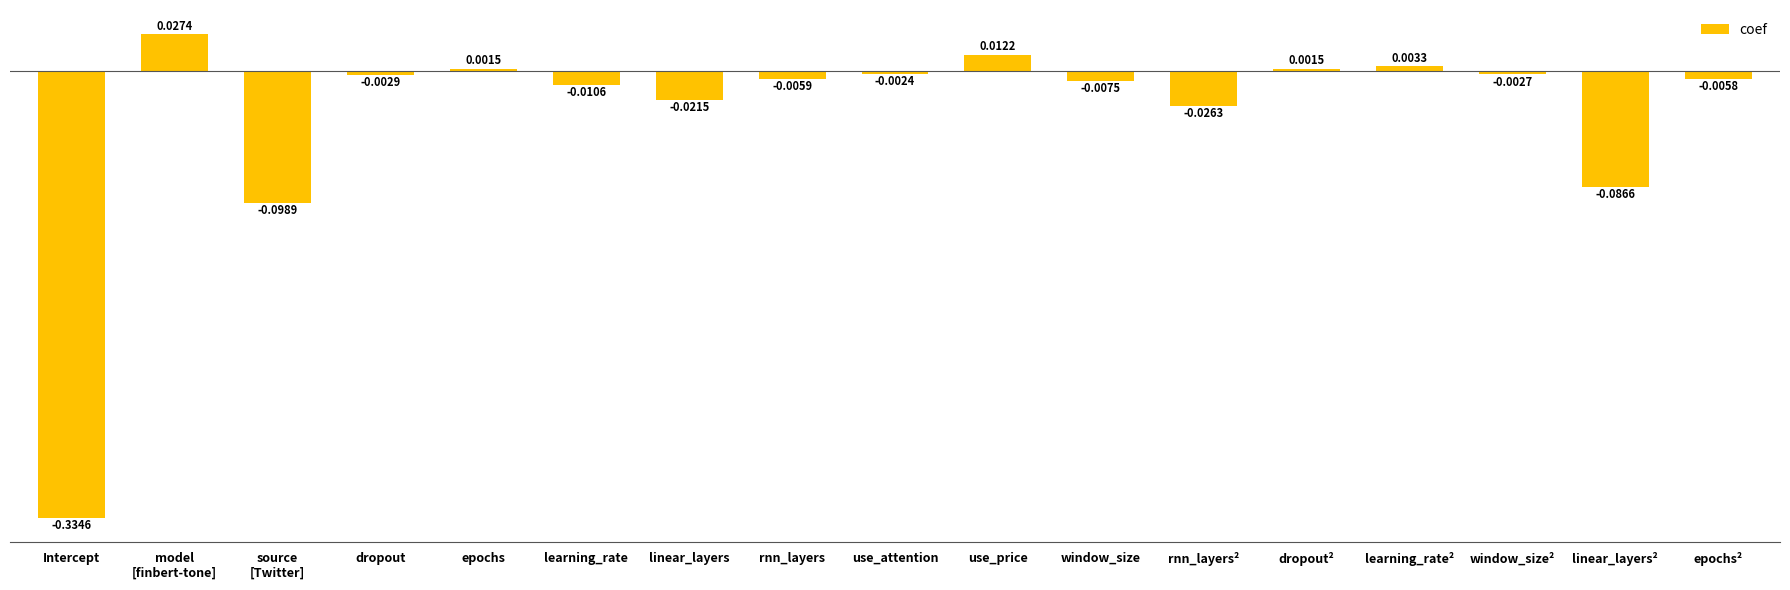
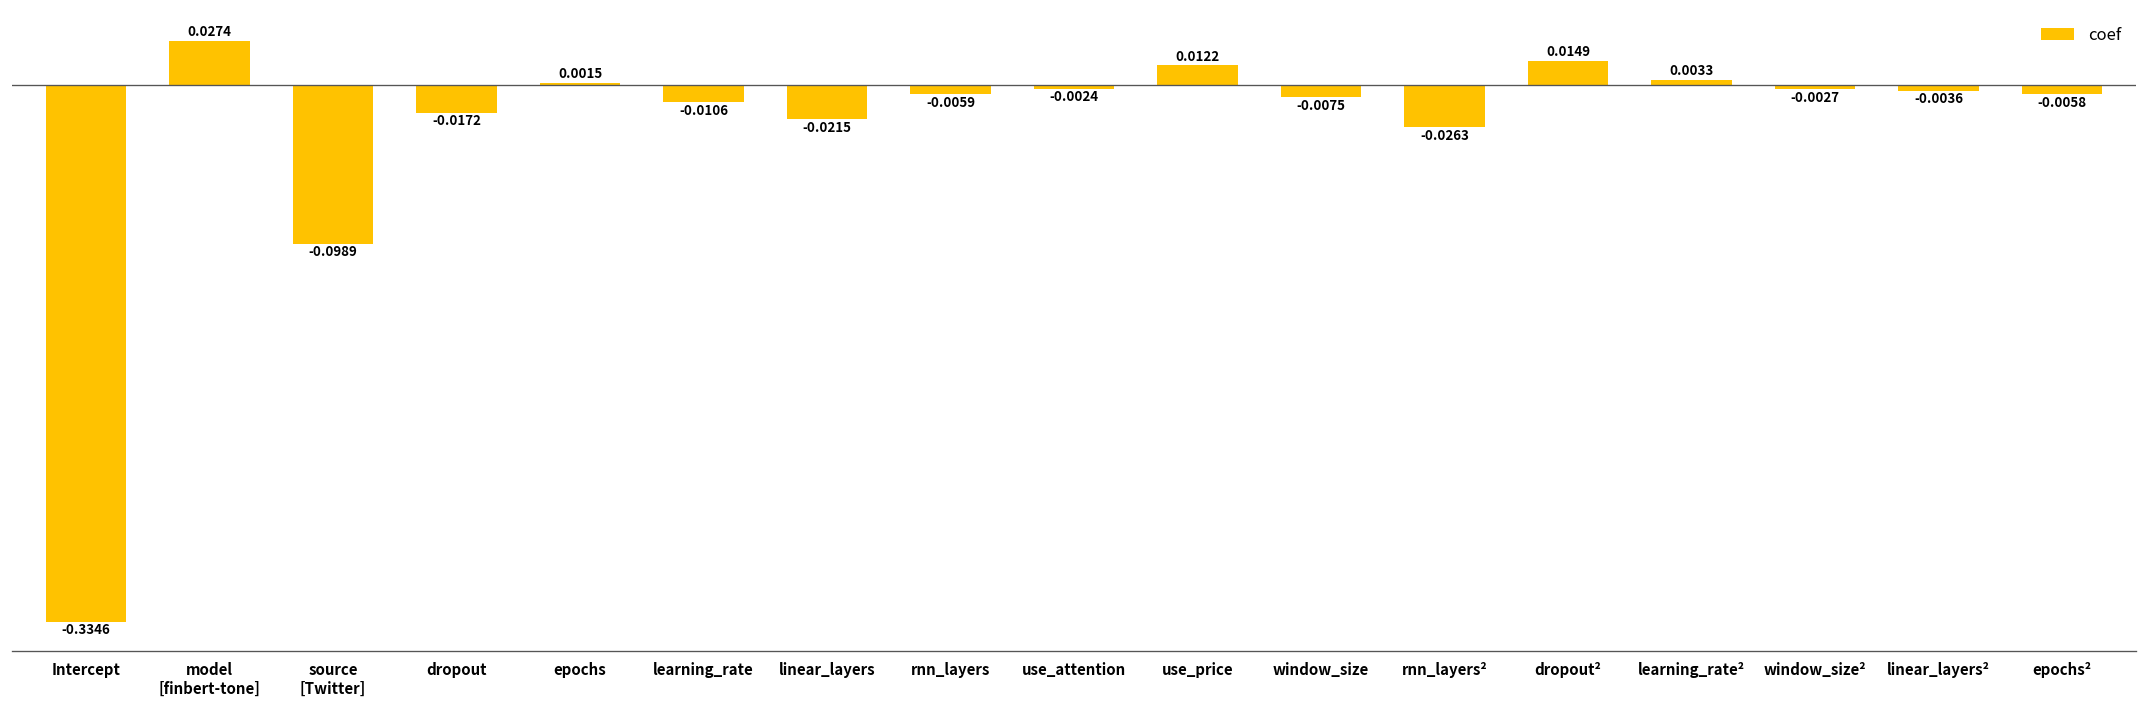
  {
    "Intercept": -0.3346,
    "model [finbert-tone]": 0.0274,
    "source [Twitter]": -0.0989,
-   "dropout": -0.0029,
+   "dropout": -0.0172,
    "epochs": 0.0015,
    "learning_rate": -0.0106,
    "linear_layers": -0.0215,
    "rnn_layers": -0.0059,
    "use_attention": -0.0024,
    "use_price": 0.0122,
    "window_size": -0.0075,
    "rnn_layers²": -0.0263,
-   "dropout²": 0.0015,
+   "dropout²": 0.0149,
    "learning_rate²": 0.0033,
    "window_size²": -0.0027,
-   "linear_layers²": -0.0866,
+   "linear_layers²": -0.0036,
    "epochs²": -0.0058
  }
